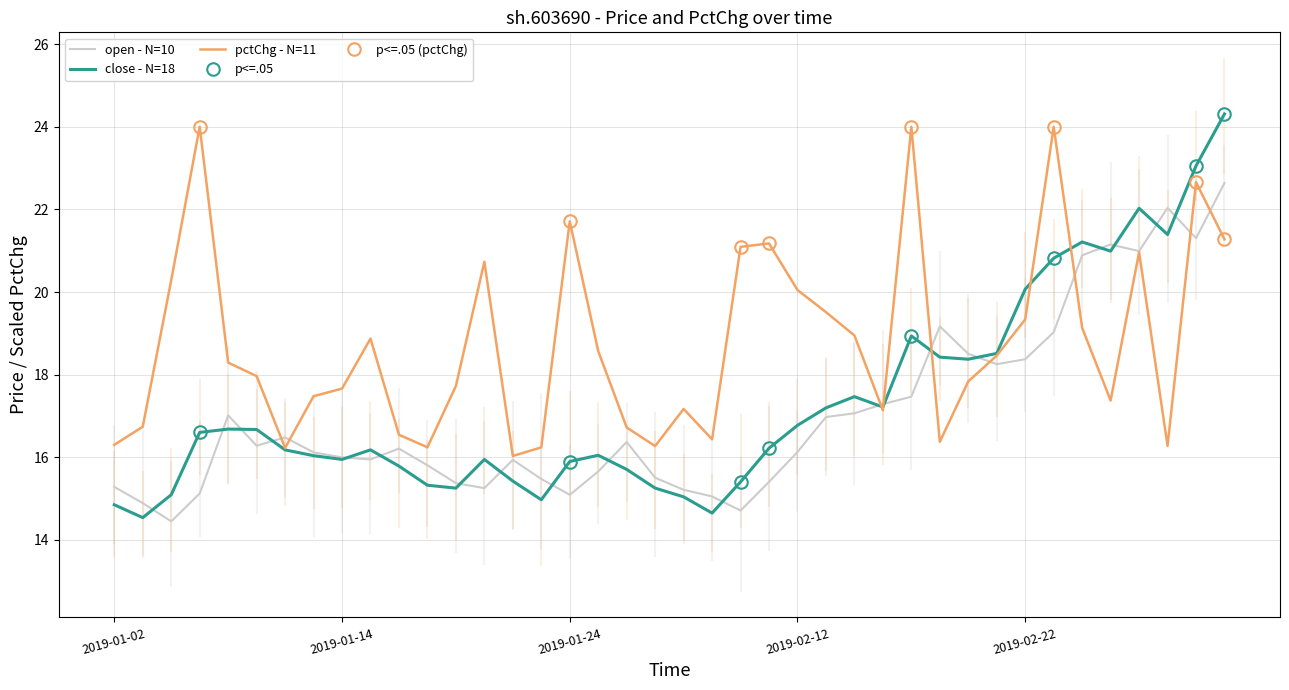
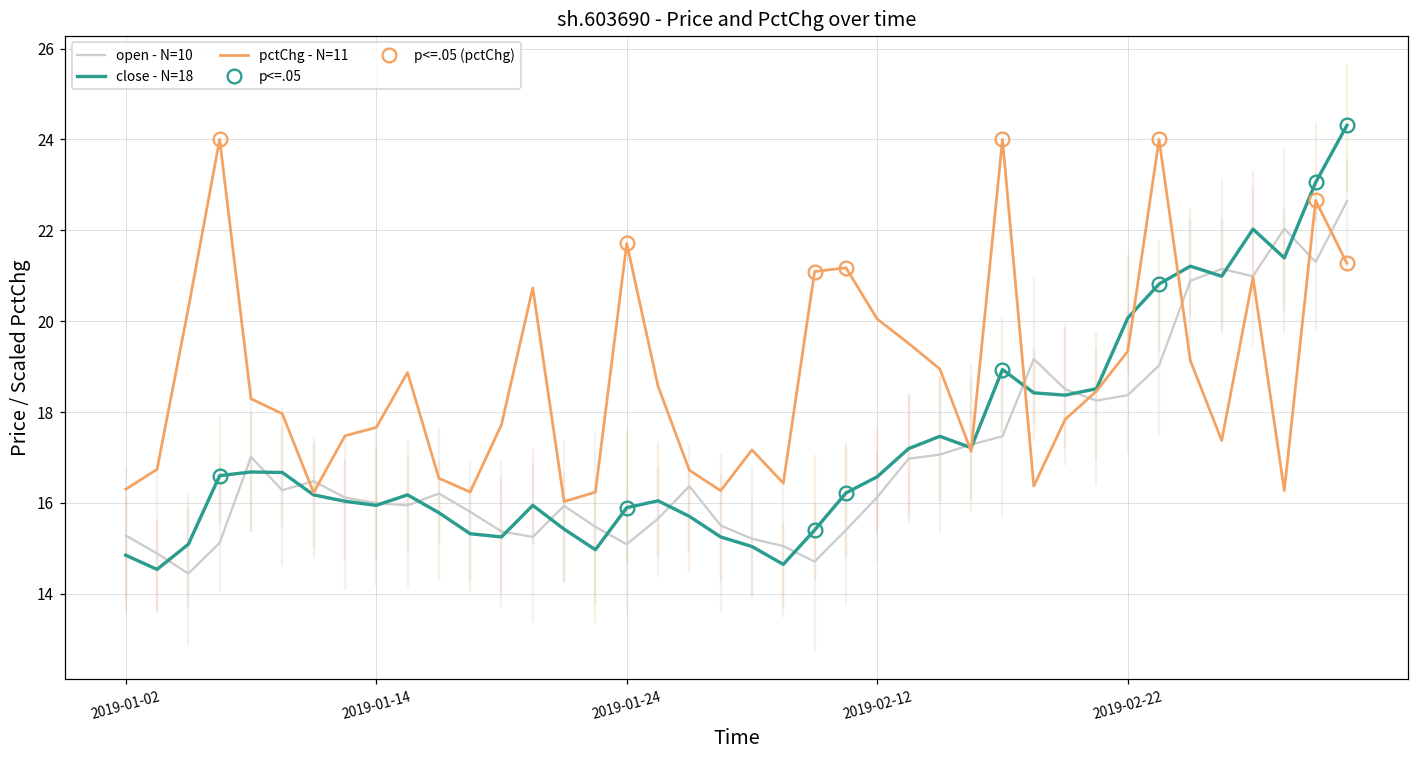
  {
    "close - N=18": {
      "2019-01-02": 14.8,
-     "2019-02-12": 16.8,
+     "2019-02-12": 16.6,
      "2019-02-22": 20.1
    }
  }
